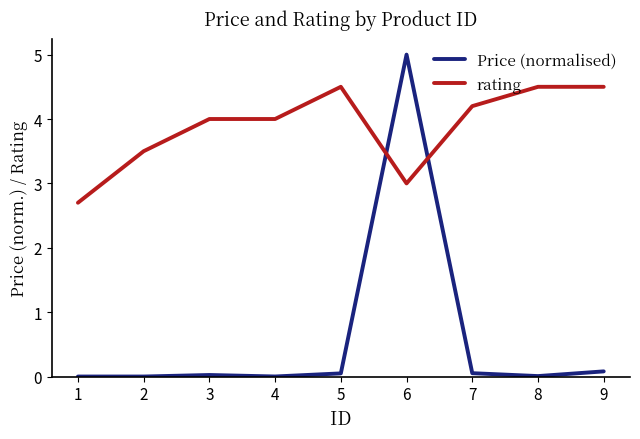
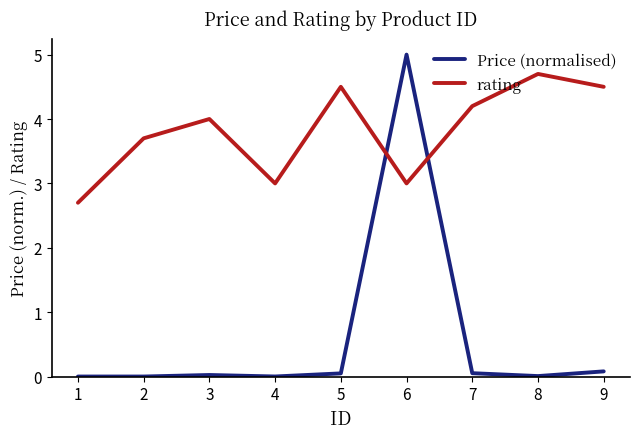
  {
    "Price (normalised)": {
      "1": 0.0,
      "2": 0.0,
      "3": 0.0,
      "4": 0.0,
      "5": 0.1,
      "6": 5.0,
      "7": 0.1,
      "8": 0.0,
      "9": 0.1
    },
    "rating": {
      "1": 2.7,
-     "2": 3.5,
+     "2": 3.7,
      "3": 4.0,
-     "4": 4,
+     "4": 3,
      "5": 4.5,
      "6": 3.0,
      "7": 4.2,
-     "8": 4.5,
+     "8": 4.7,
      "9": 4.5
    }
  }
